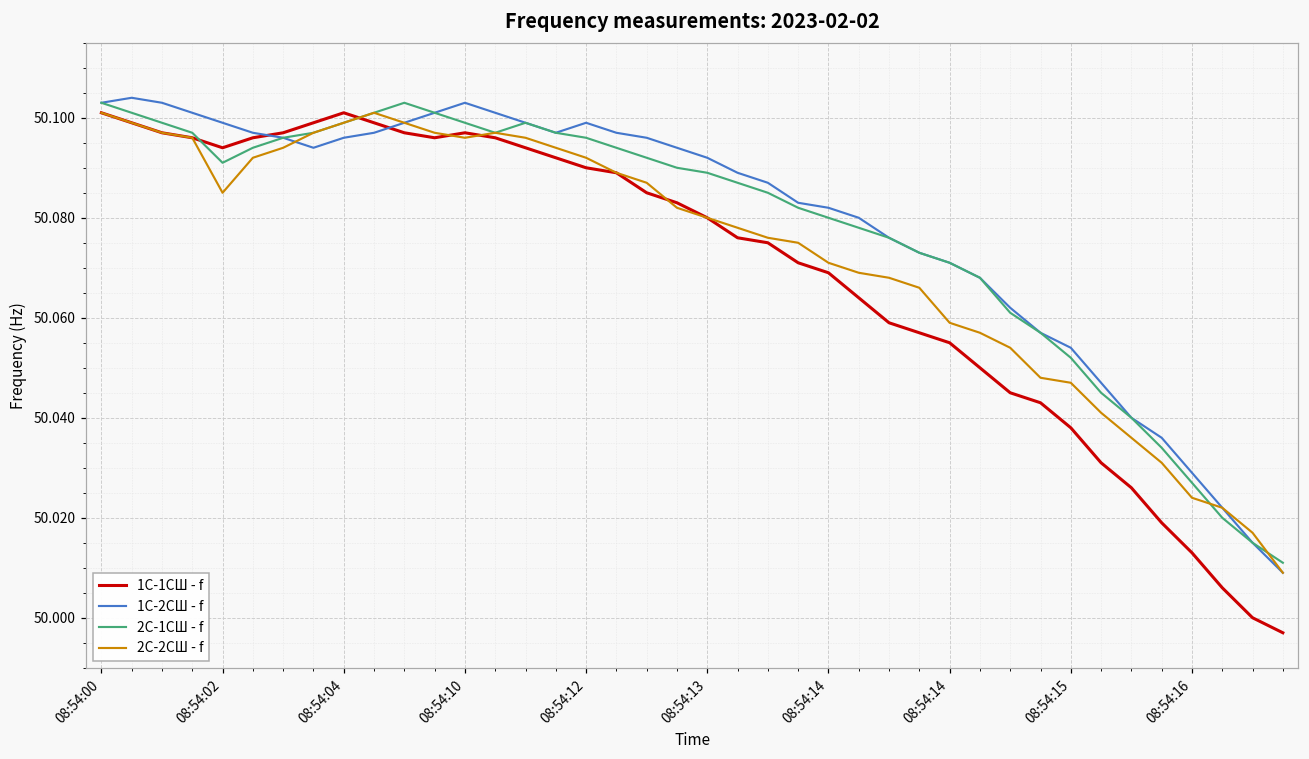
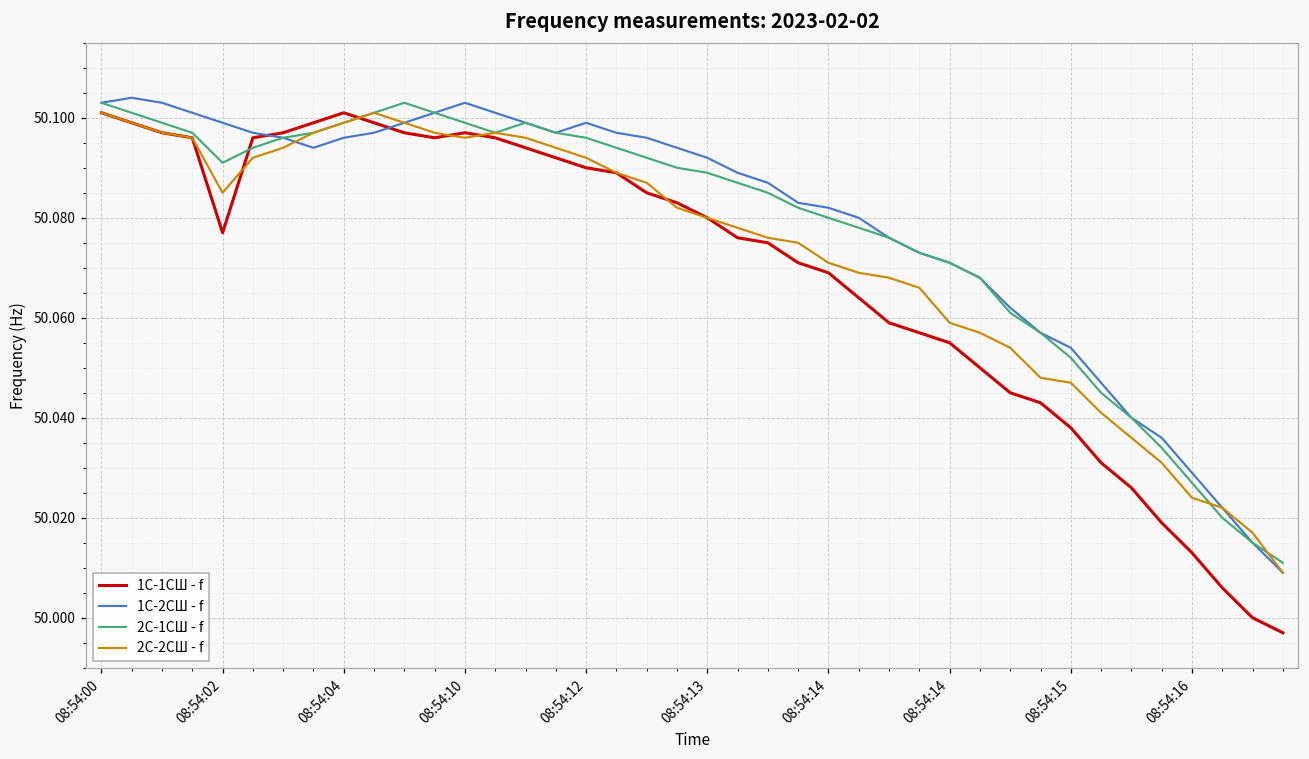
  {
    "1С-1СШ - f": {
-     "08:54:02": 50.094
+     "08:54:02": 50.077
    },
    "1С-2СШ - f": {
      "08:54:02": 50.099
    },
    "2С-1СШ - f": {
      "08:54:02": 50.091
    },
    "2С-2СШ - f": {
      "08:54:02": 50.085
    }
  }
